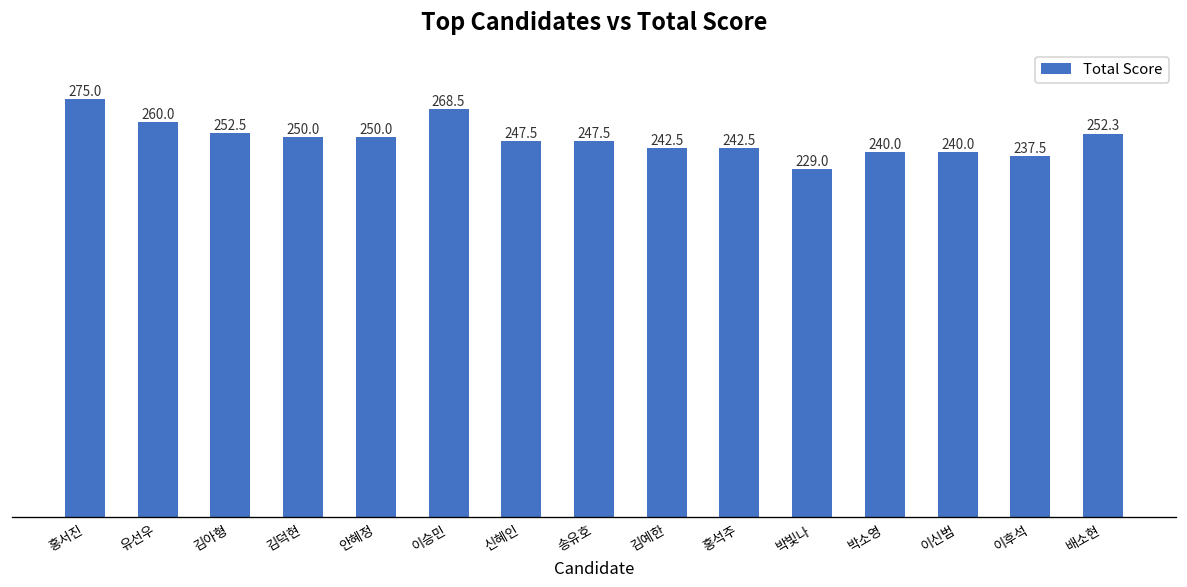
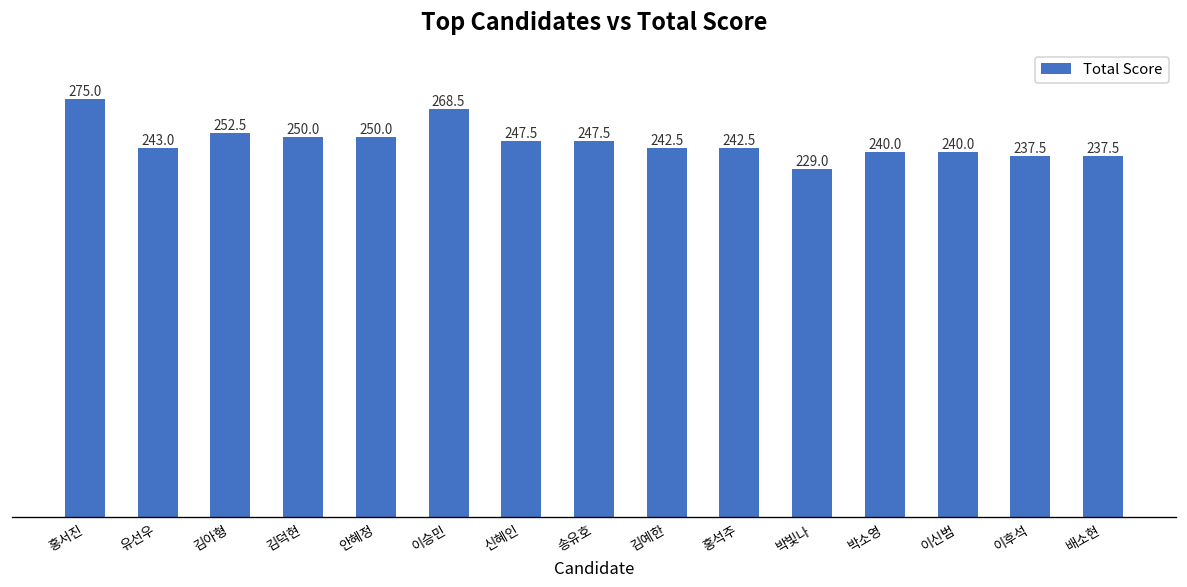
  {
    "홍서진": 275.0,
-   "유선우": 260.0,
+   "유선우": 243.0,
    "김아형": 252.5,
    "김덕현": 250.0,
    "안혜정": 250.0,
    "이승민": 268.5,
    "신혜인": 247.5,
    "송유호": 247.5,
    "김예한": 242.5,
    "홍석주": 242.5,
    "박빛나": 229.0,
    "박소영": 240.0,
    "이신범": 240.0,
    "이후석": 237.5,
-   "배소현": 252.3
+   "배소현": 237.5
  }
